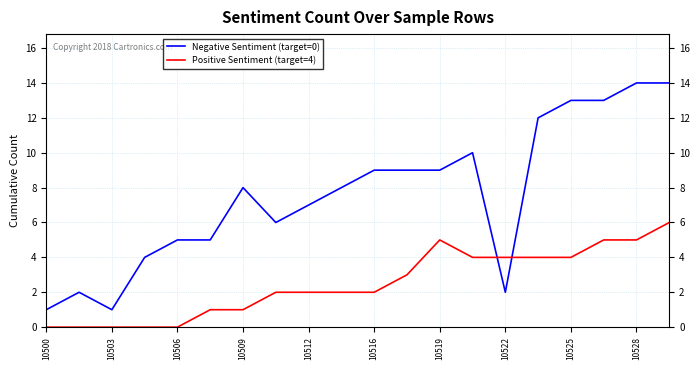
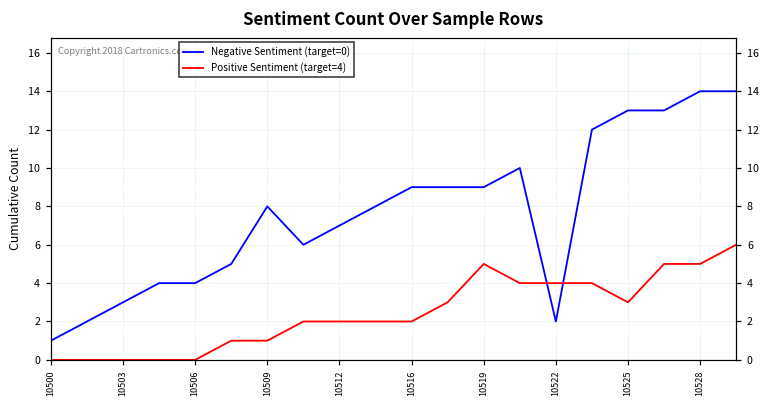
  {
    "Negative Sentiment (target=0)": {
      "10500": 1,
-     "10503": 1,
-     "10506": 5,
+     "10503": 3,
+     "10506": 4,
      "10509": 8,
      "10512": 7,
      "10516": 9,
      "10519": 9,
      "10522": 2,
      "10525": 13,
      "10528": 14
    },
    "Positive Sentiment (target=4)": {
      "10500": 0,
      "10503": 0,
      "10506": 0,
      "10509": 1,
      "10512": 2,
      "10516": 2,
      "10519": 5,
      "10522": 4,
-     "10525": 4,
+     "10525": 3,
      "10528": 5
    }
  }
